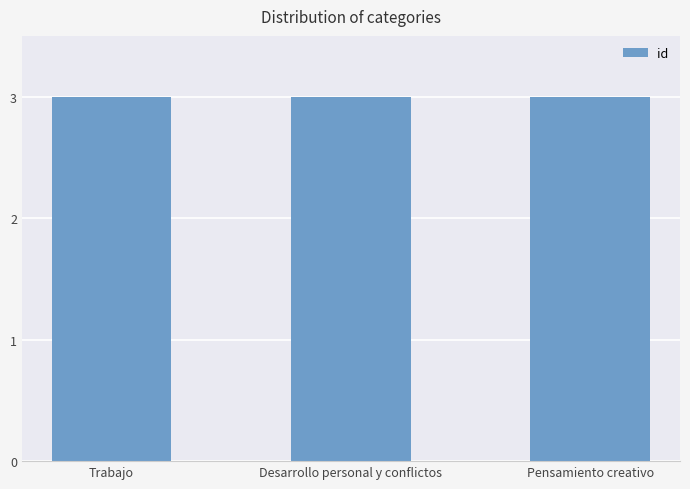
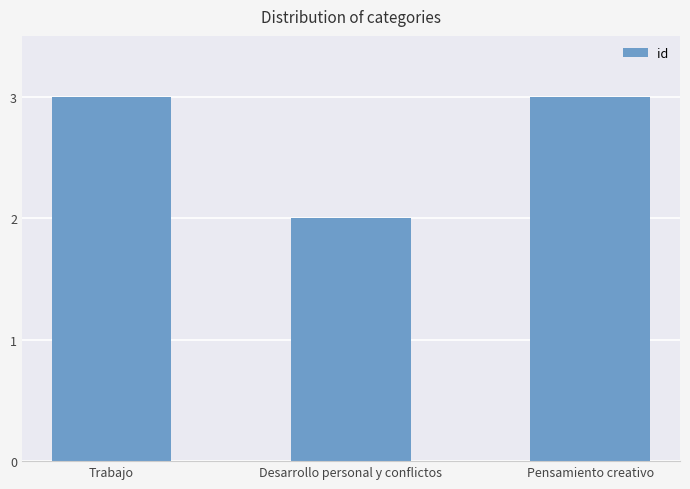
  {
    "Trabajo": 3,
-   "Desarrollo personal y conflictos": 3,
+   "Desarrollo personal y conflictos": 2,
    "Pensamiento creativo": 3
  }
